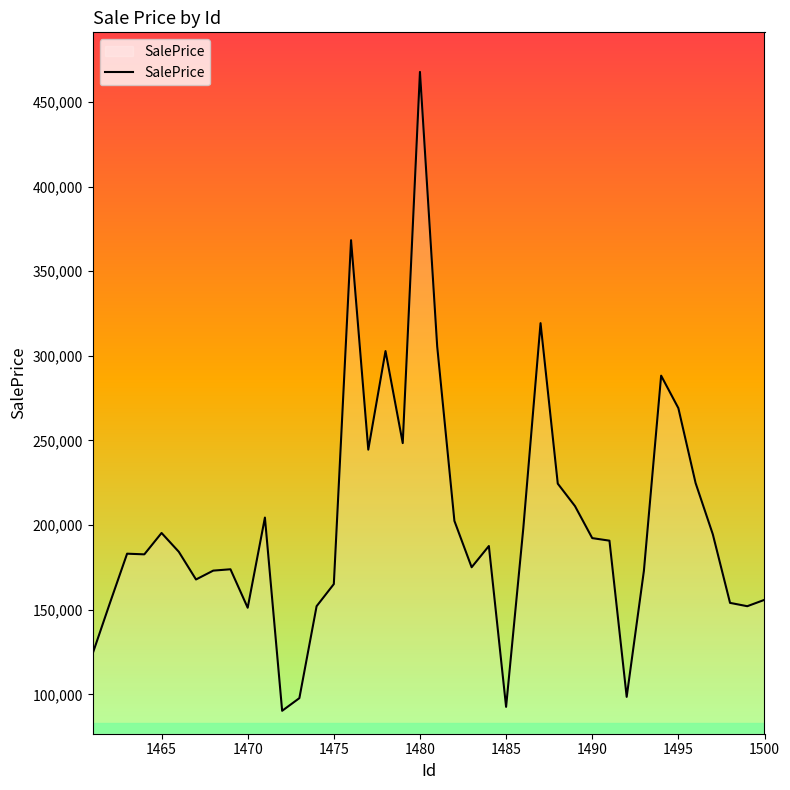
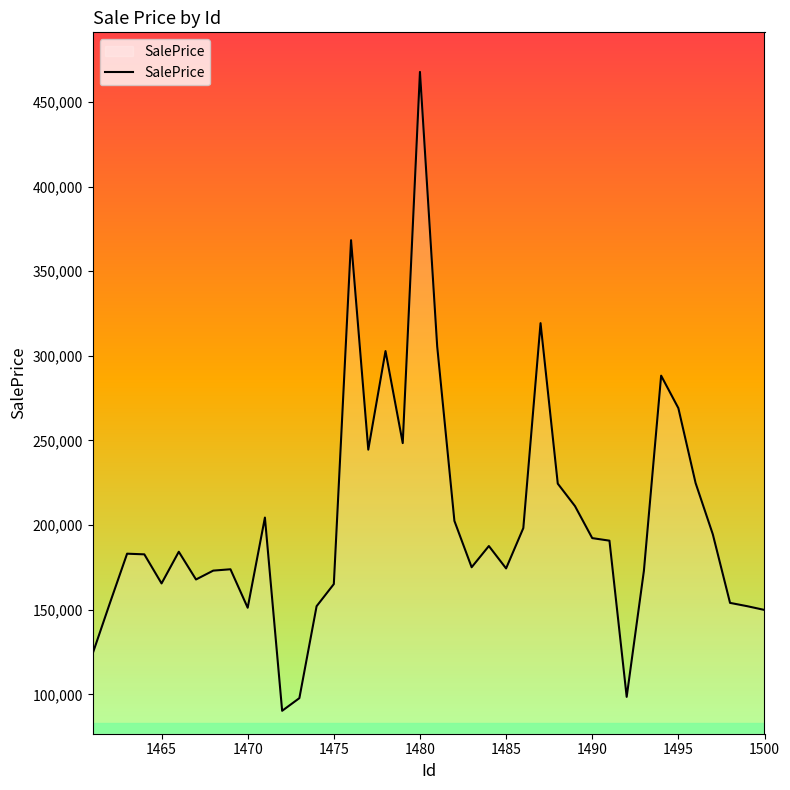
  {
-   "1465": "195,000",
+   "1465": "166,000",
    "1470": "151,000",
    "1475": "165,000",
    "1480": "468,000",
-   "1485": "93,000",
+   "1485": "174,000",
    "1490": "192,000",
    "1495": "269,000",
-   "1500": "156,000"
+   "1500": "150,000"
  }
